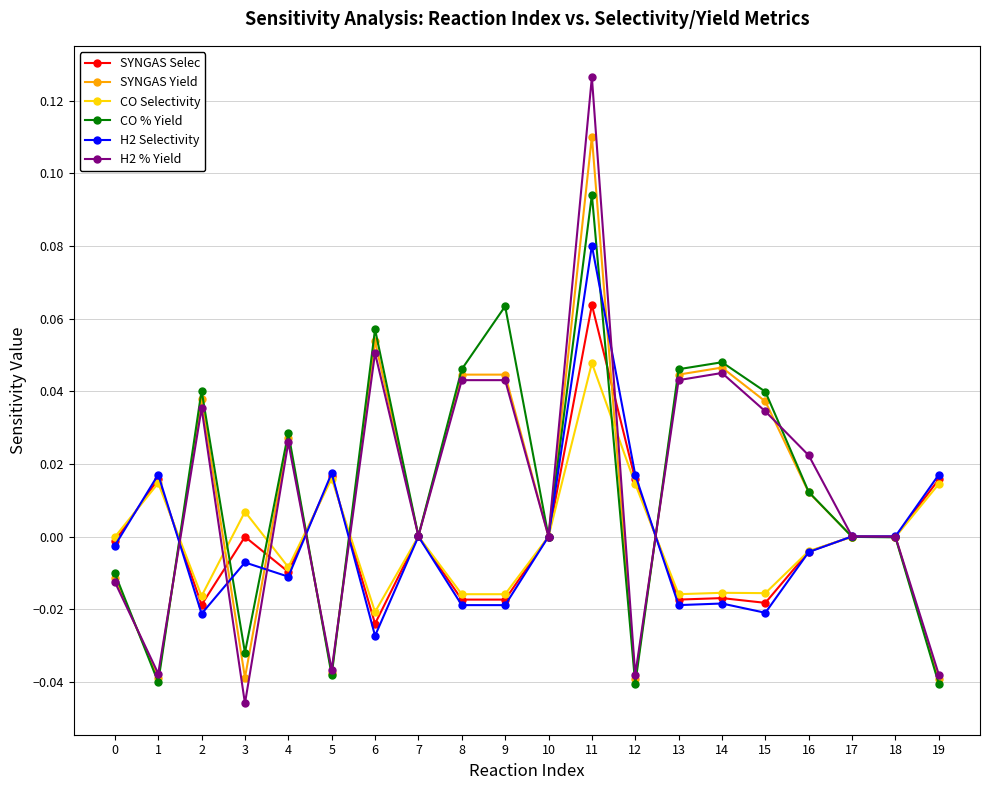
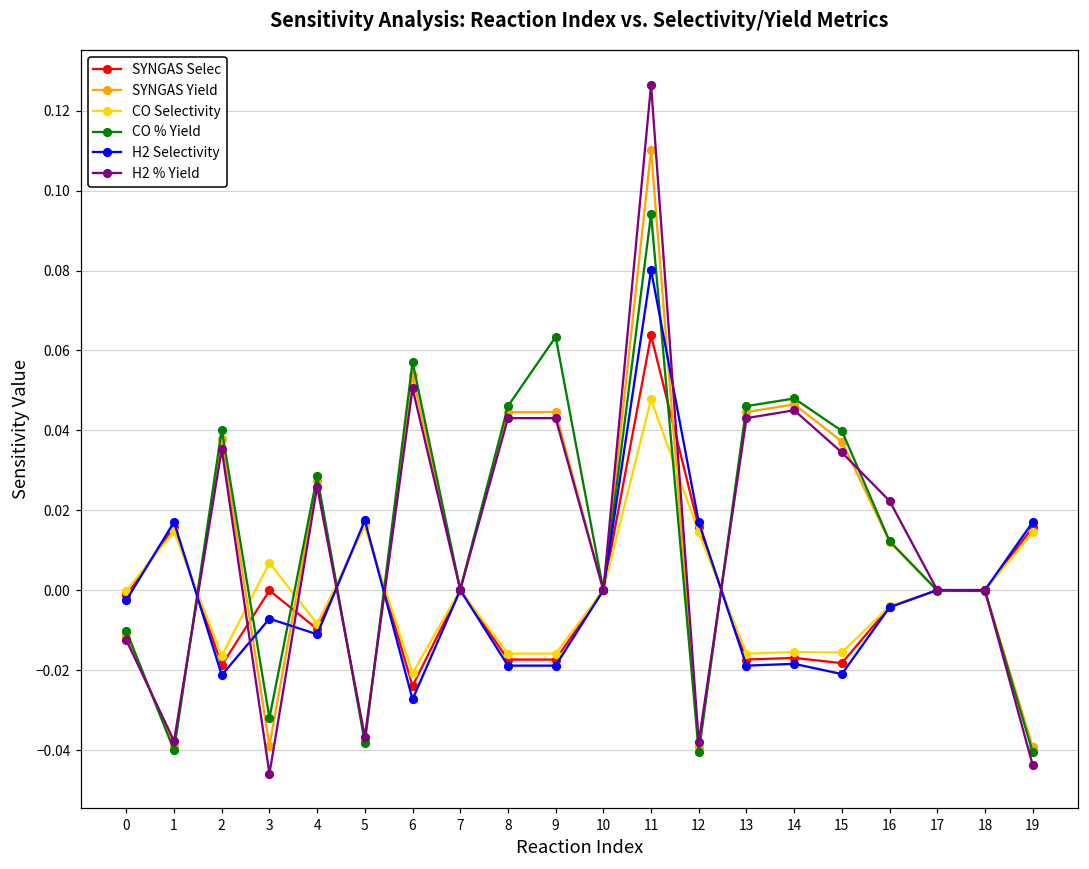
  {
    "SYNGAS Selec": {
      "0": -0.001,
      "1": 0.016,
      "2": -0.019,
      "3": 0.000,
      "4": -0.010,
      "5": 0.017,
      "6": -0.024,
      "8": -0.017,
      "9": -0.017,
      "11": 0.064,
      "12": 0.016,
      "13": -0.017,
      "14": -0.017,
      "15": -0.018,
      "19": 0.016
    },
    "CO % Yield": {
      "0": -0.010,
      "1": -0.040,
      "2": 0.040,
      "3": -0.032,
      "4": 0.029,
      "5": -0.038,
      "6": 0.057,
      "8": 0.046,
      "9": 0.063,
      "11": 0.094,
      "12": -0.041,
      "13": 0.046,
      "14": 0.048,
      "15": 0.040,
      "19": -0.041
    },
    "H2 Selectivity": {
      "0": -0.002,
      "1": 0.017,
      "2": -0.021,
      "3": -0.007,
      "4": -0.011,
      "5": 0.017,
      "6": -0.027,
      "8": -0.019,
      "9": -0.019,
      "11": 0.080,
      "12": 0.017,
      "13": -0.019,
      "14": -0.018,
      "15": -0.021,
      "19": 0.017
    },
    "H2 % Yield": {
      "0": -0.013,
      "1": -0.038,
      "2": 0.035,
      "3": -0.046,
      "4": 0.026,
      "5": -0.037,
      "6": 0.051,
      "8": 0.043,
      "9": 0.043,
      "11": 0.126,
      "12": -0.038,
      "13": 0.043,
      "14": 0.045,
      "15": 0.034,
      "16": 0.022,
-     "19": -0.038
+     "19": -0.044
    }
  }
